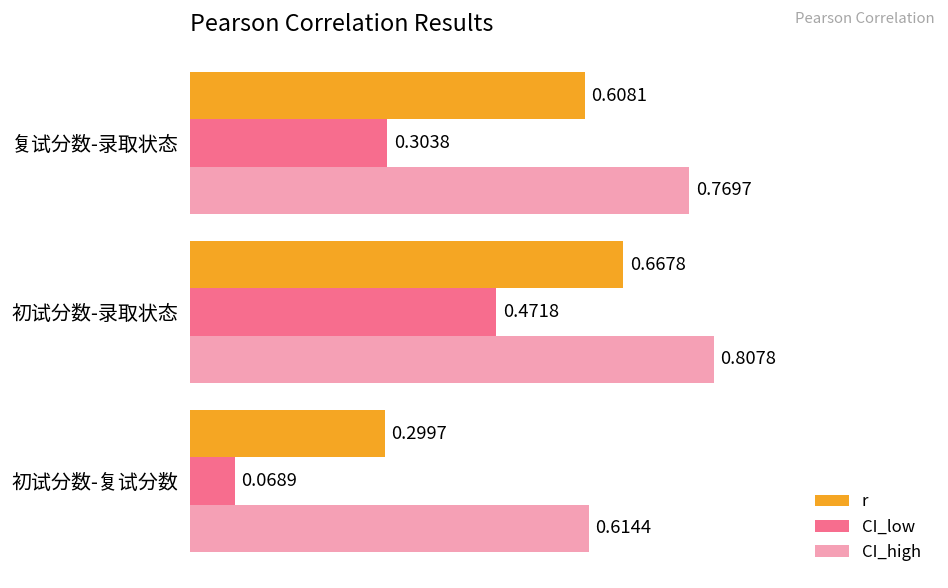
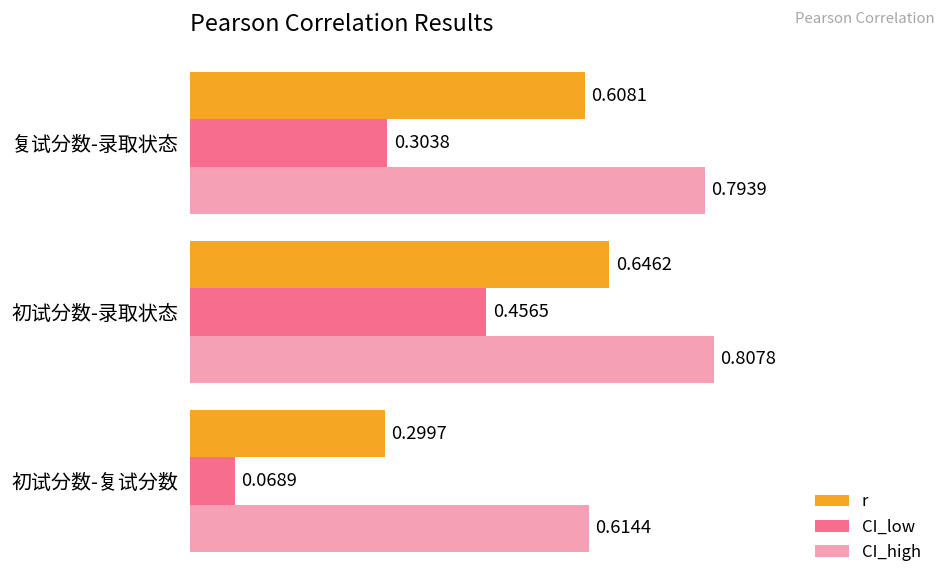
  {
    "r": {
      "复试分数-录取状态": 0.6081,
-     "初试分数-录取状态": 0.6678,
+     "初试分数-录取状态": 0.6462,
      "初试分数-复试分数": 0.2997
    },
    "CI_low": {
      "复试分数-录取状态": 0.3038,
-     "初试分数-录取状态": 0.4718,
+     "初试分数-录取状态": 0.4565,
      "初试分数-复试分数": 0.0689
    },
    "CI_high": {
-     "复试分数-录取状态": 0.7697,
+     "复试分数-录取状态": 0.7939,
      "初试分数-录取状态": 0.8078,
      "初试分数-复试分数": 0.6144
    }
  }
